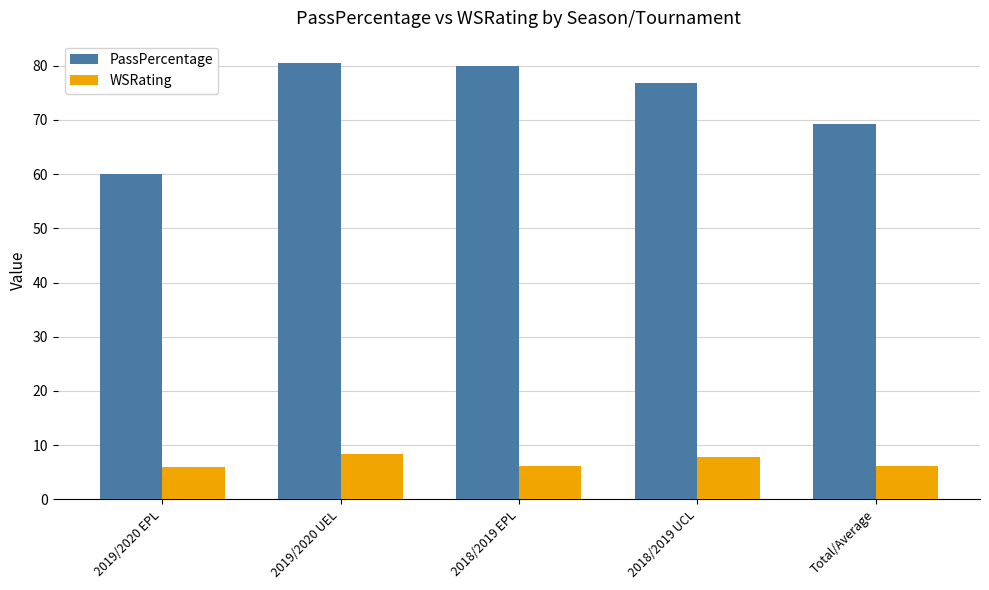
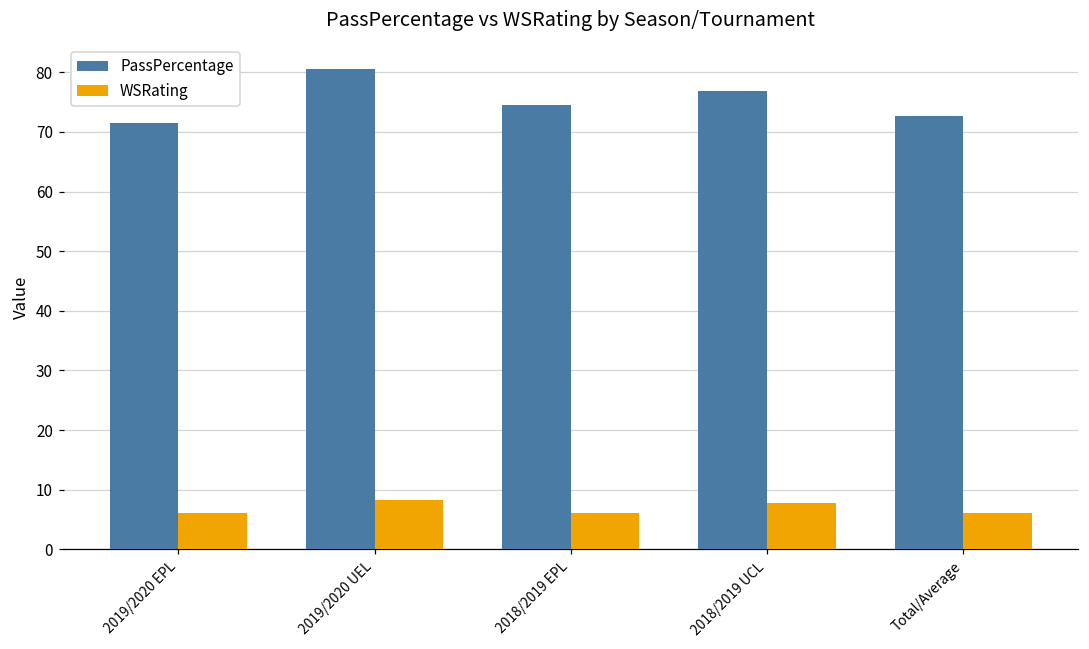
  {
    "PassPercentage": {
-     "2019/2020 EPL": 60,
+     "2019/2020 EPL": 72,
      "2019/2020 UEL": 81,
-     "2018/2019 EPL": 80,
+     "2018/2019 EPL": 75,
      "2018/2019 UCL": 77,
-     "Total/Average": 69
+     "Total/Average": 73
    },
    "WSRating": {
      "2019/2020 EPL": 6,
      "2019/2020 UEL": 8,
      "2018/2019 EPL": 6,
      "2018/2019 UCL": 8,
      "Total/Average": 6
    }
  }
